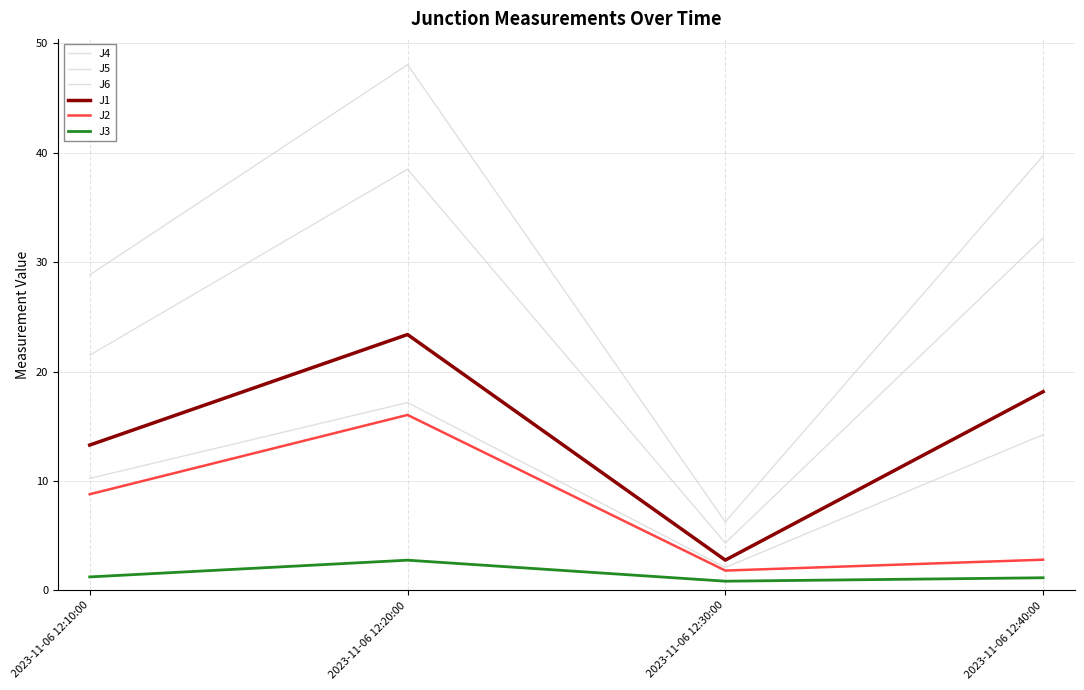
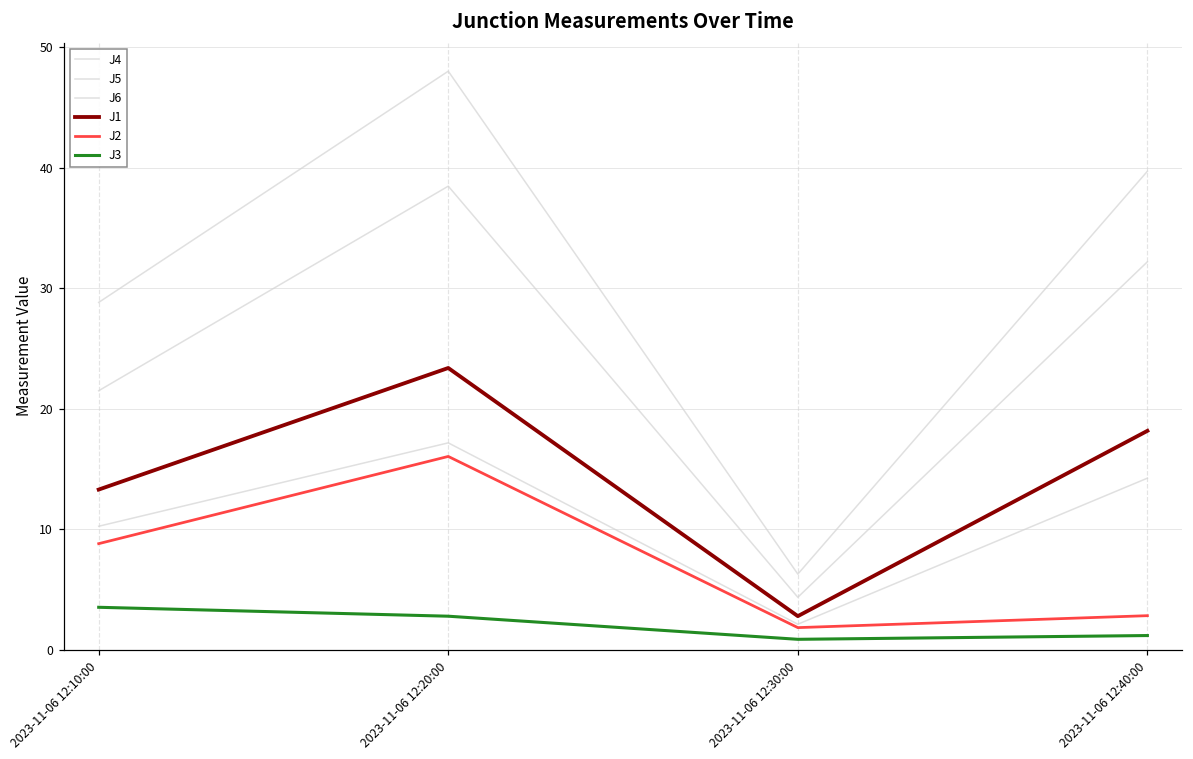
  {
    "J1": {
      "2023-11-06 12:10:00": 13.3,
      "2023-11-06 12:20:00": 23.4,
      "2023-11-06 12:30:00": 2.8,
      "2023-11-06 12:40:00": 18.2
    },
    "J2": {
      "2023-11-06 12:10:00": 8.8,
      "2023-11-06 12:20:00": 16.0,
      "2023-11-06 12:30:00": 1.8,
      "2023-11-06 12:40:00": 2.8
    },
    "J3": {
-     "2023-11-06 12:10:00": 1.2,
+     "2023-11-06 12:10:00": 3.5,
      "2023-11-06 12:20:00": 2.8,
      "2023-11-06 12:30:00": 0.8,
      "2023-11-06 12:40:00": 1.2
    }
  }
